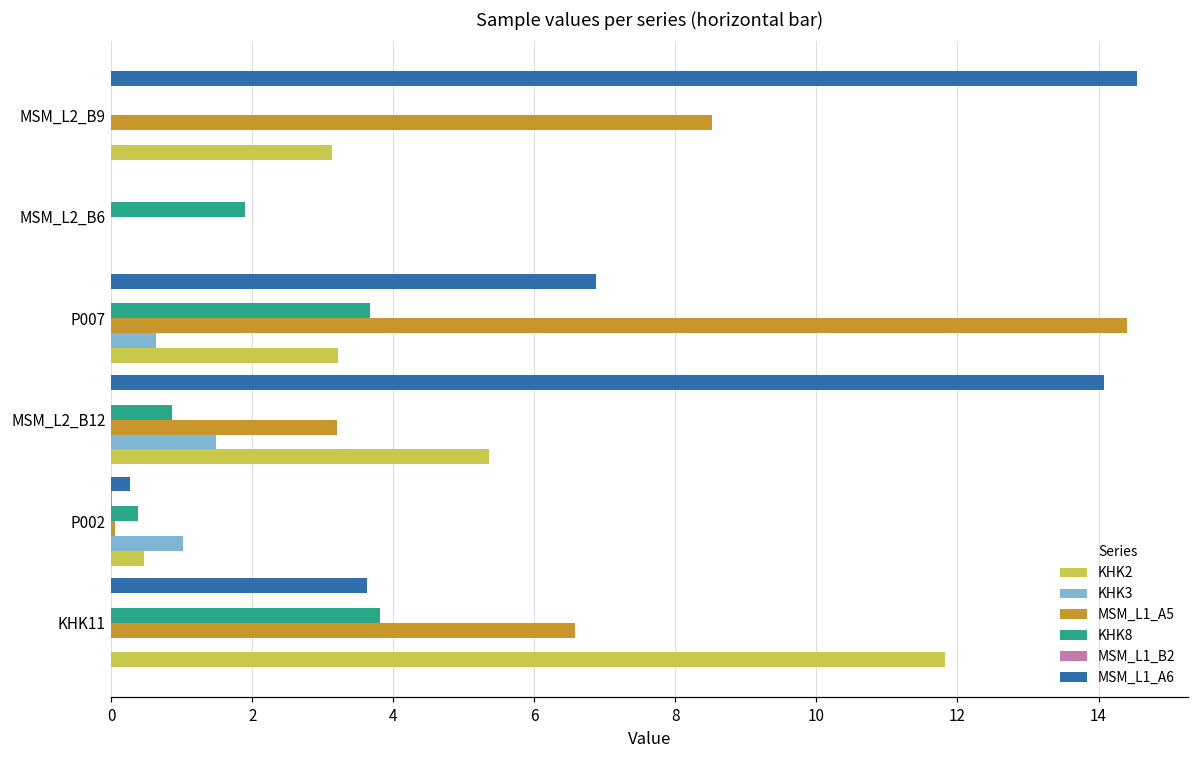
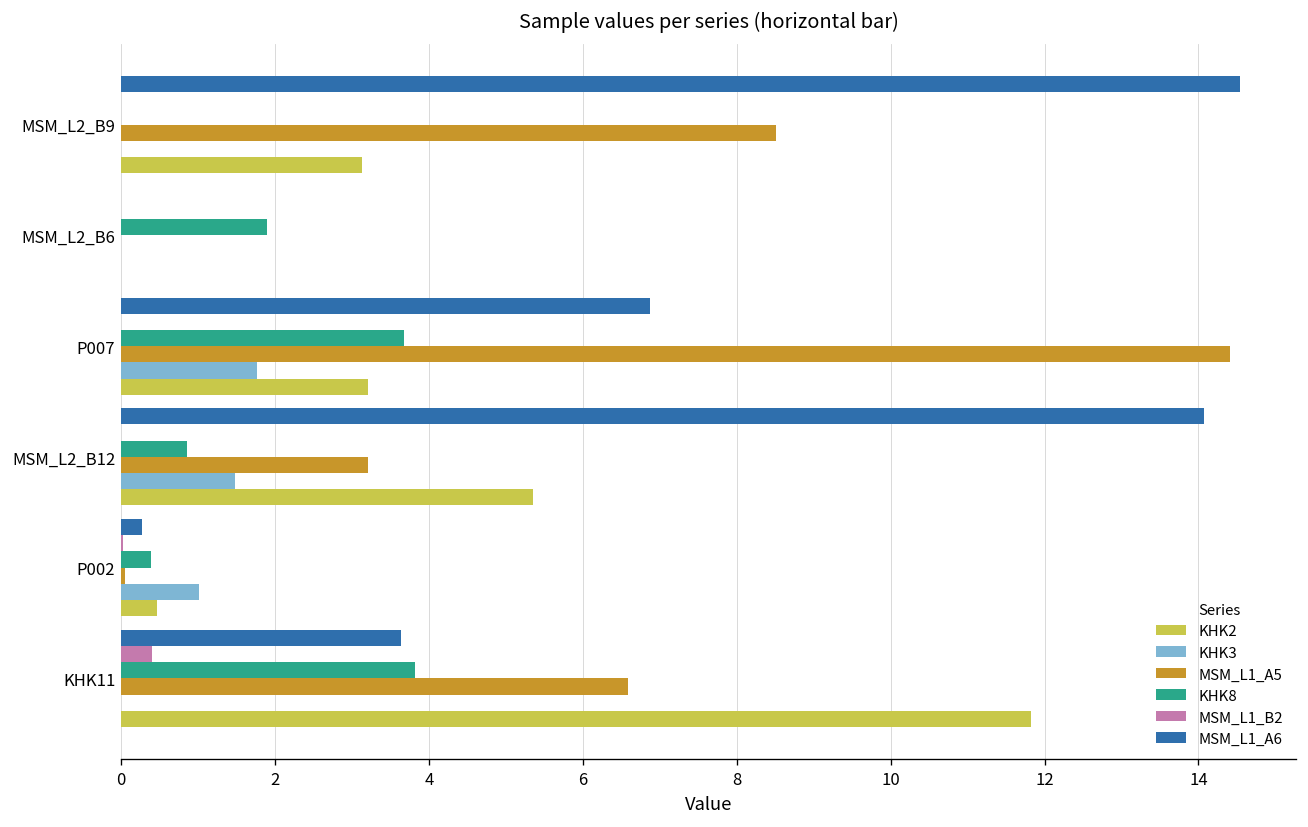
  {
    "KHK3": {
      "MSM_L2_B9": 0.0,
      "MSM_L2_B6": 0.0,
-     "P007": 0.6,
+     "P007": 1.8,
      "MSM_L2_B12": 1.5,
      "P002": 1.0,
      "KHK11": 0.0
    },
    "KHK8": {
      "MSM_L2_B9": 0.0,
      "MSM_L2_B6": 1.9,
      "P007": 3.7,
      "MSM_L2_B12": 0.9,
      "P002": 0.4,
      "KHK11": 3.8
    },
    "MSM_L1_B2": {
      "MSM_L2_B9": 0.0,
      "MSM_L2_B6": 0.0,
      "P007": 0.0,
      "MSM_L2_B12": 0.0,
-     "KHK11": 0.0
+     "KHK11": 0.4
    },
    "MSM_L1_A6": {
      "MSM_L2_B9": 14.5,
      "MSM_L2_B6": 0.0,
      "P007": 6.9,
      "MSM_L2_B12": 14.1,
      "P002": 0.3,
      "KHK11": 3.6
    }
  }
